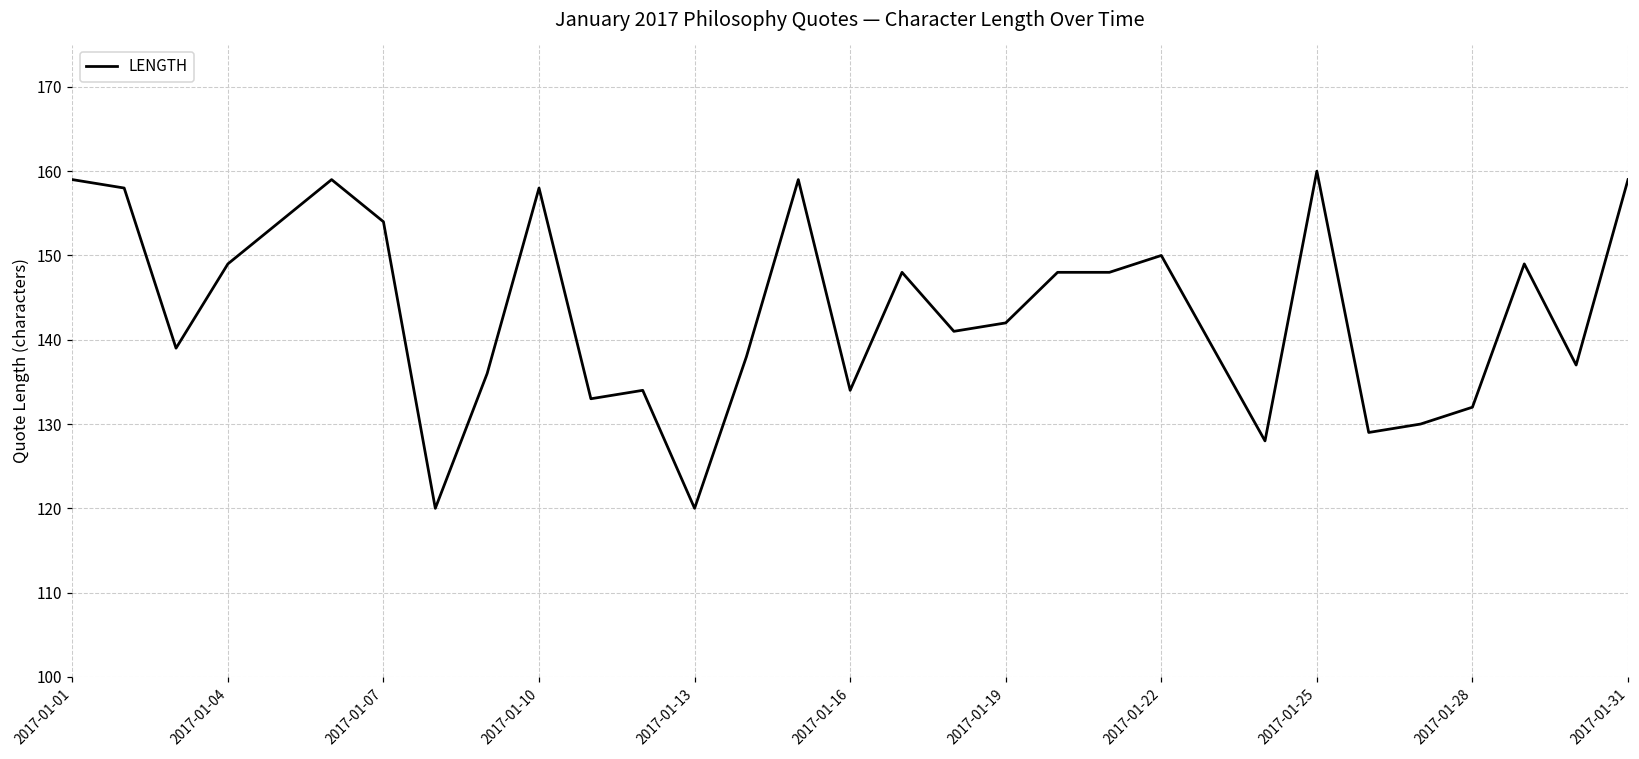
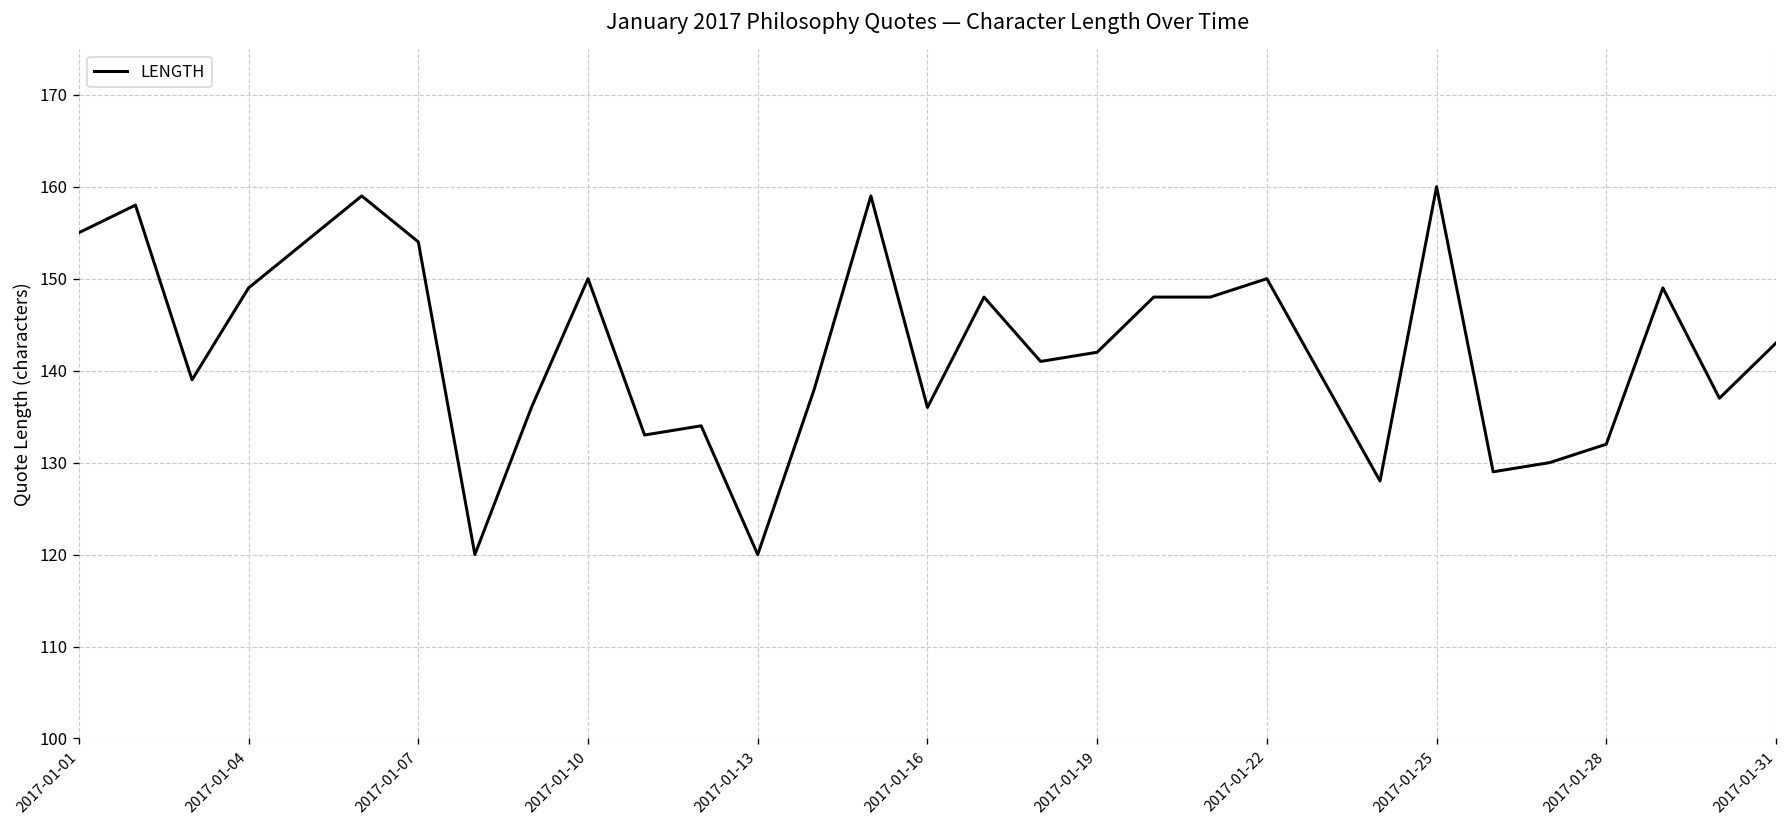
  {
-   "2017-01-01": 159,
+   "2017-01-01": 155,
    "2017-01-04": 149,
    "2017-01-07": 154,
-   "2017-01-10": 158,
+   "2017-01-10": 150,
    "2017-01-13": 120,
-   "2017-01-16": 134,
+   "2017-01-16": 136,
    "2017-01-19": 142,
    "2017-01-22": 150,
    "2017-01-25": 160,
    "2017-01-28": 132,
-   "2017-01-31": 159
+   "2017-01-31": 143
  }
